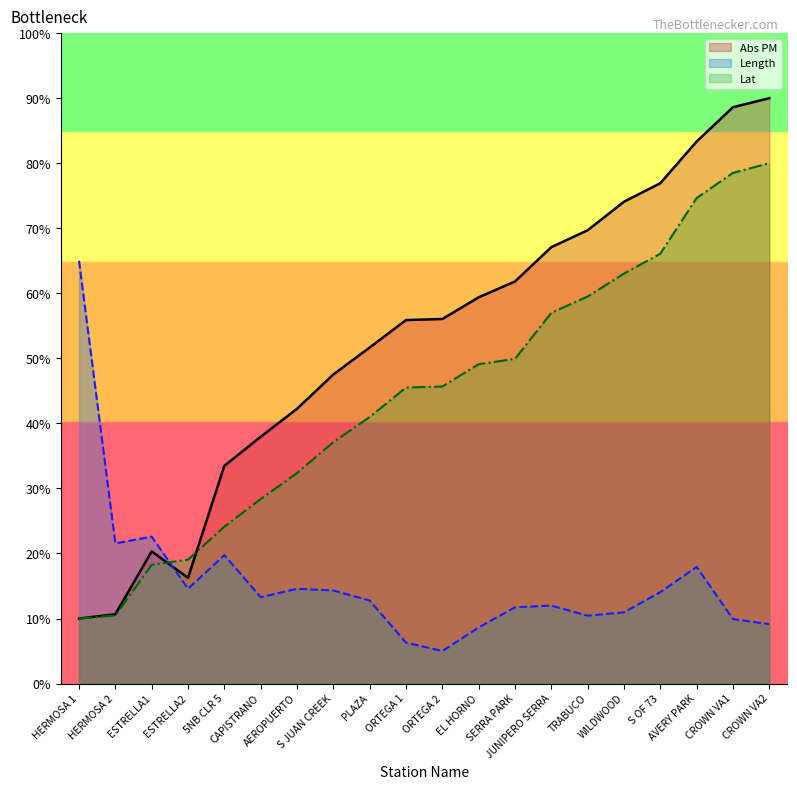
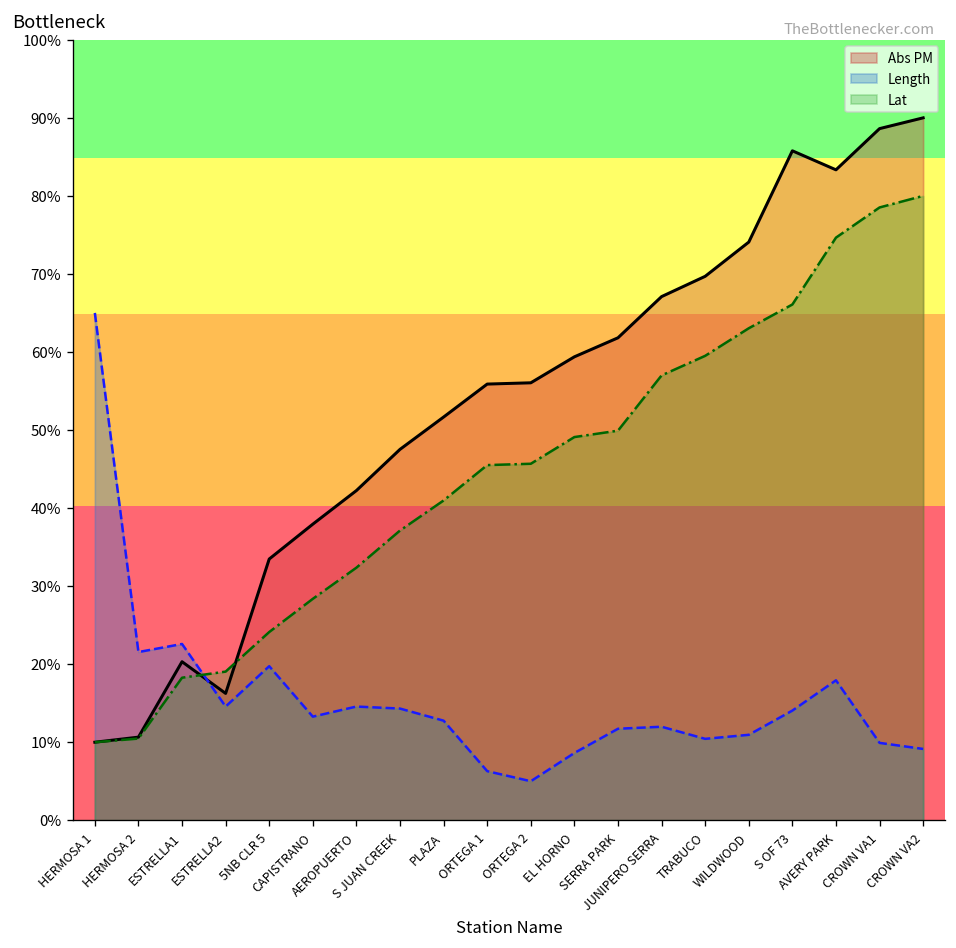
  {
    "Abs PM": {
      "ESTRELLA1": "20%",
      "ESTRELLA2": "16%",
      "5NB CLR 5": "33%",
      "CAPISTRANO": "38%",
      "AEROPUERTO": "42%",
      "S JUAN CREEK": "48%",
      "PLAZA": "52%",
      "ORTEGA 1": "56%",
      "ORTEGA 2": "56%",
      "EL HORNO": "59%",
      "SERRA PARK": "62%",
      "JUNIPERO SERRA": "67%",
      "TRABUCO": "70%",
      "WILDWOOD": "74%",
-     "S OF 73": "77%",
+     "S OF 73": "86%",
      "AVERY PARK": "83%",
      "CROWN VA1": "89%",
      "CROWN VA2": "90%"
    },
    "Length": {
      "HERMOSA 1": "65%",
      "HERMOSA 2": "22%",
      "ESTRELLA1": "23%",
      "ESTRELLA2": "15%",
      "5NB CLR 5": "20%",
      "CAPISTRANO": "13%",
      "AEROPUERTO": "15%",
      "S JUAN CREEK": "14%",
      "PLAZA": "13%",
      "ORTEGA 1": "6%",
      "ORTEGA 2": "5%",
      "EL HORNO": "9%",
      "SERRA PARK": "12%",
      "JUNIPERO SERRA": "12%",
      "TRABUCO": "10%",
      "WILDWOOD": "11%",
      "S OF 73": "14%",
      "AVERY PARK": "18%",
      "CROWN VA1": "10%",
      "CROWN VA2": "9%"
    },
    "Lat": {
      "ESTRELLA1": "18%",
      "ESTRELLA2": "19%",
      "5NB CLR 5": "24%",
      "CAPISTRANO": "28%",
      "AEROPUERTO": "32%",
      "S JUAN CREEK": "37%",
      "PLAZA": "41%",
      "ORTEGA 1": "46%",
      "ORTEGA 2": "46%",
      "EL HORNO": "49%",
      "SERRA PARK": "50%",
      "JUNIPERO SERRA": "57%",
      "TRABUCO": "60%",
      "WILDWOOD": "63%",
      "S OF 73": "66%",
      "AVERY PARK": "75%",
      "CROWN VA1": "79%",
      "CROWN VA2": "80%"
    }
  }
